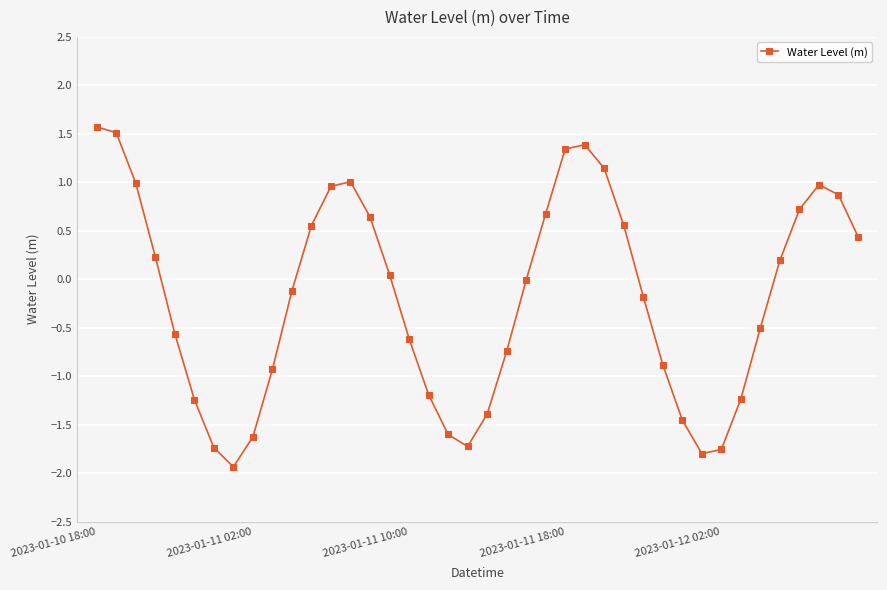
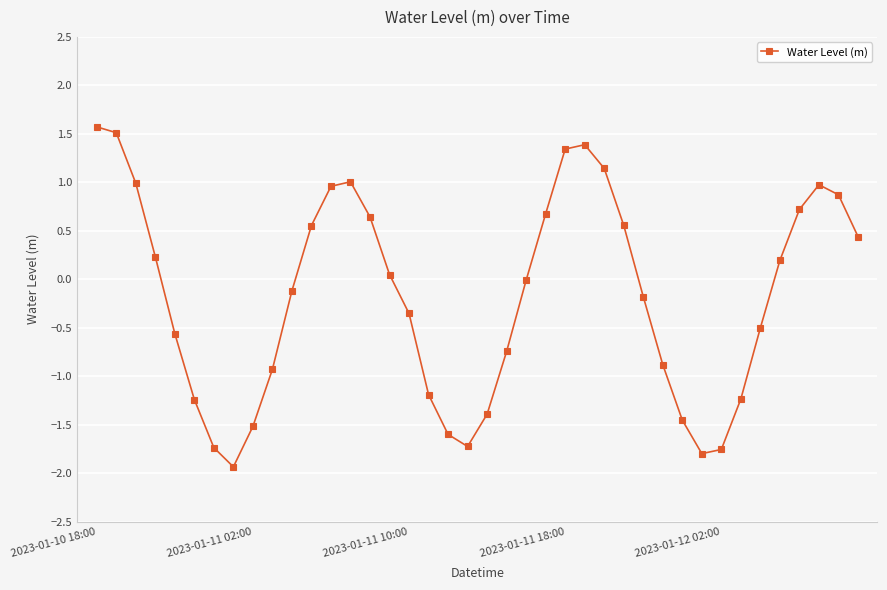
  {
    "2023-01-10 18:00": 1.6,
-   "2023-01-11 02:00": -1.6,
-   "2023-01-11 10:00": -0.6,
+   "2023-01-11 02:00": -1.5,
+   "2023-01-11 10:00": -0.4,
    "2023-01-11 18:00": 1.3,
    "2023-01-12 02:00": -1.8
  }
